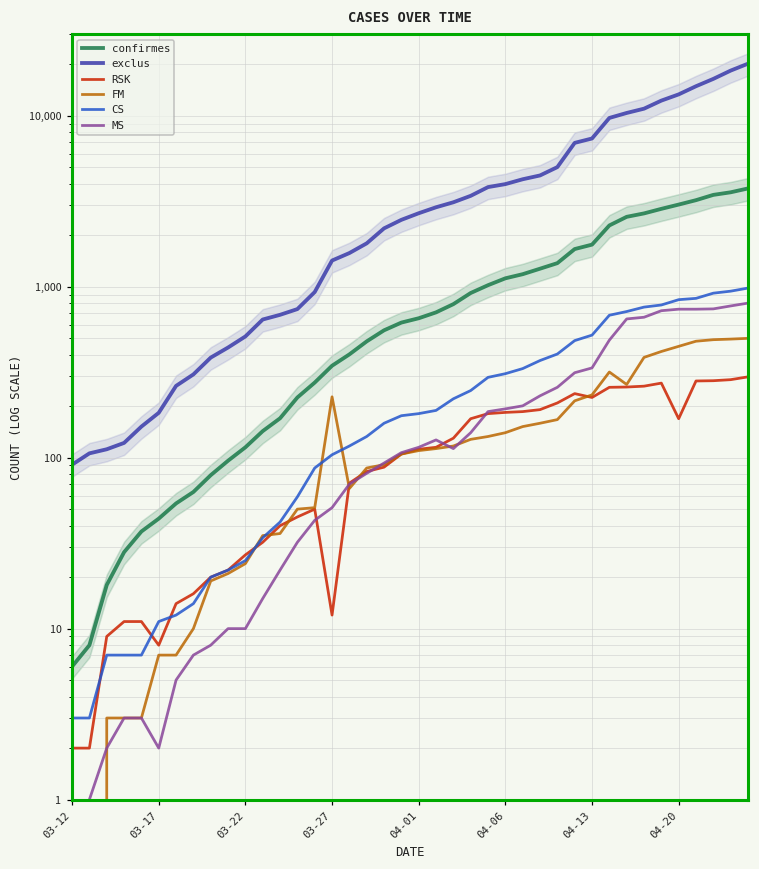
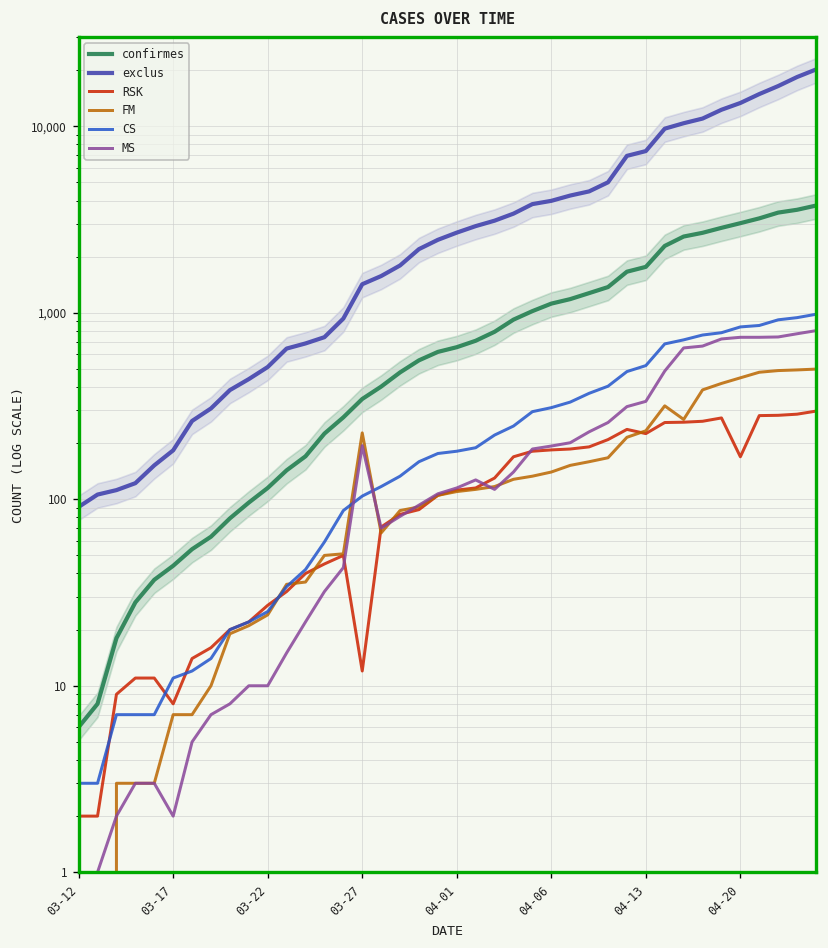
  {
    "RSK": {
      "03-12": 2,
      "03-17": 8,
      "03-22": 27,
      "03-27": 12,
      "04-06": 180,
      "04-20": 170
    },
    "FM": {
      "03-17": 7,
      "03-22": 24,
      "03-27": 230,
      "04-06": 140,
      "04-20": 450
    },
    "MS": {
      "03-17": 2,
      "03-22": 10,
-     "03-27": 51,
+     "03-27": 190,
      "04-06": 190,
      "04-13": 340,
      "04-20": 700
    }
  }
